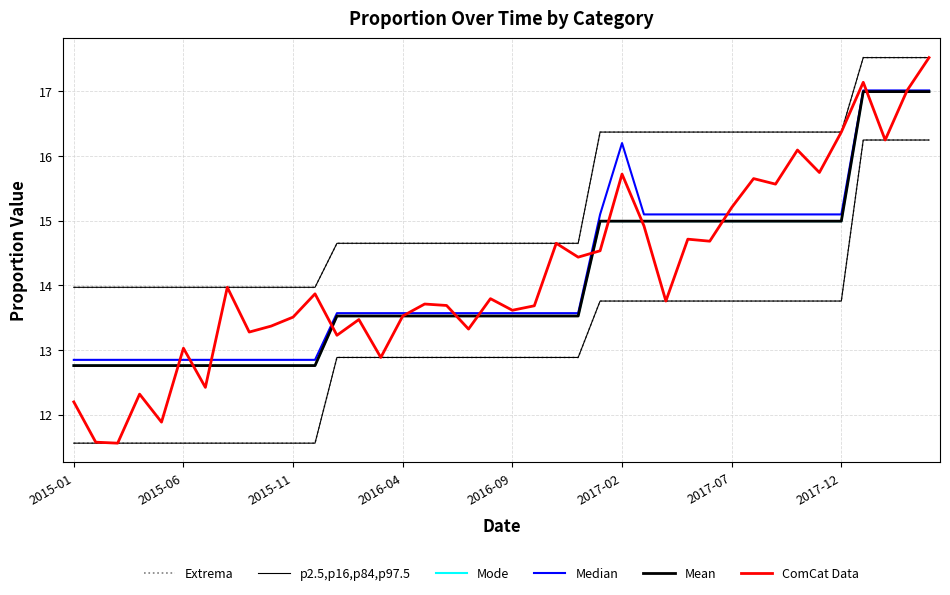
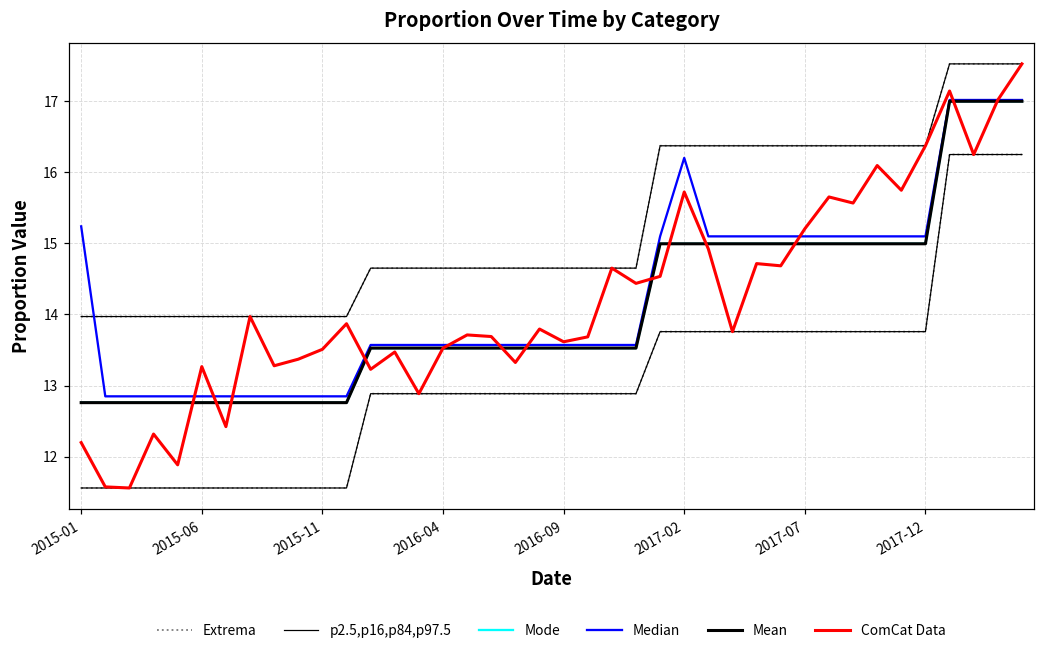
  {
    "Median": {
-     "2015-01": 12.8,
+     "2015-01": 15.2,
      "2015-06": 12.8,
      "2015-11": 12.8,
      "2016-04": 13.6,
      "2016-09": 13.6,
      "2017-02": 16.2,
      "2017-07": 15.1,
      "2017-12": 15.1
    },
    "ComCat Data": {
      "2015-01": 12.2,
-     "2015-06": 13.0,
+     "2015-06": 13.3,
      "2015-11": 13.5,
      "2016-09": 13.6,
      "2017-02": 15.7,
      "2017-07": 15.2
    }
  }
